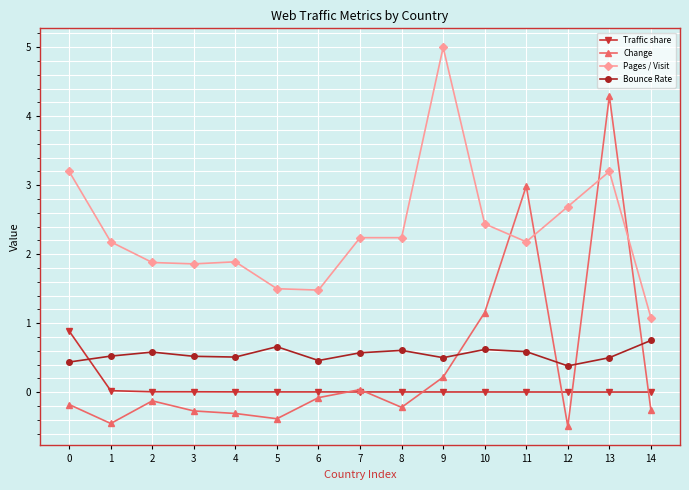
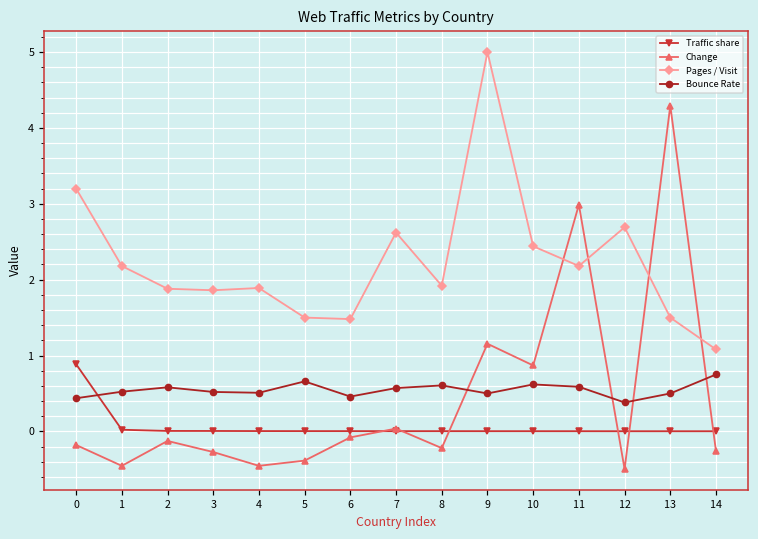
  {
    "Change": {
      "0": -0.2,
      "1": -0.5,
      "2": -0.1,
      "3": -0.3,
-     "4": -0.3,
+     "4": -0.5,
      "5": -0.4,
      "6": -0.1,
      "8": -0.2,
-     "9": 0.2,
-     "10": 1.2,
+     "9": 1.2,
+     "10": 0.9,
      "11": 3.0,
      "12": -0.5,
      "13": 4.3,
      "14": -0.3
    },
    "Pages / Visit": {
      "0": 3.2,
      "1": 2.2,
      "2": 1.9,
      "3": 1.9,
      "4": 1.9,
      "5": 1.5,
      "6": 1.5,
-     "7": 2.2,
-     "8": 2.2,
+     "7": 2.6,
+     "8": 1.9,
      "9": 5.0,
      "10": 2.4,
      "11": 2.2,
      "12": 2.7,
-     "13": 3.2,
+     "13": 1.5,
      "14": 1.1
    }
  }
